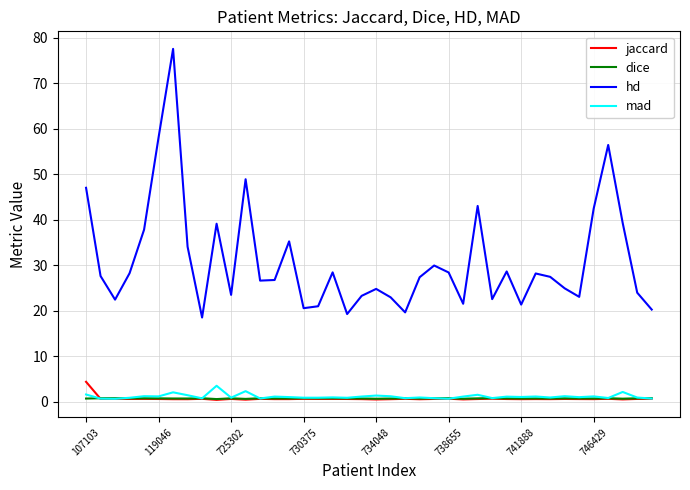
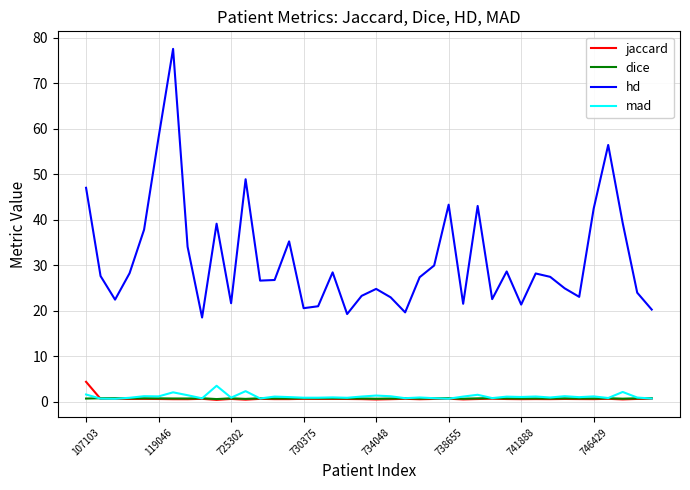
  {
    "jaccard": {
      "107103": 4
    },
    "dice": {
      "107103": 1
    },
    "hd": {
      "107103": 47,
      "119046": 58,
-     "725302": 24,
+     "725302": 22,
      "730375": 21,
      "734048": 25,
-     "738655": 28,
+     "738655": 43,
      "741888": 21,
      "746429": 42
    },
    "mad": {
      "107103": 2,
      "734048": 1
    }
  }
